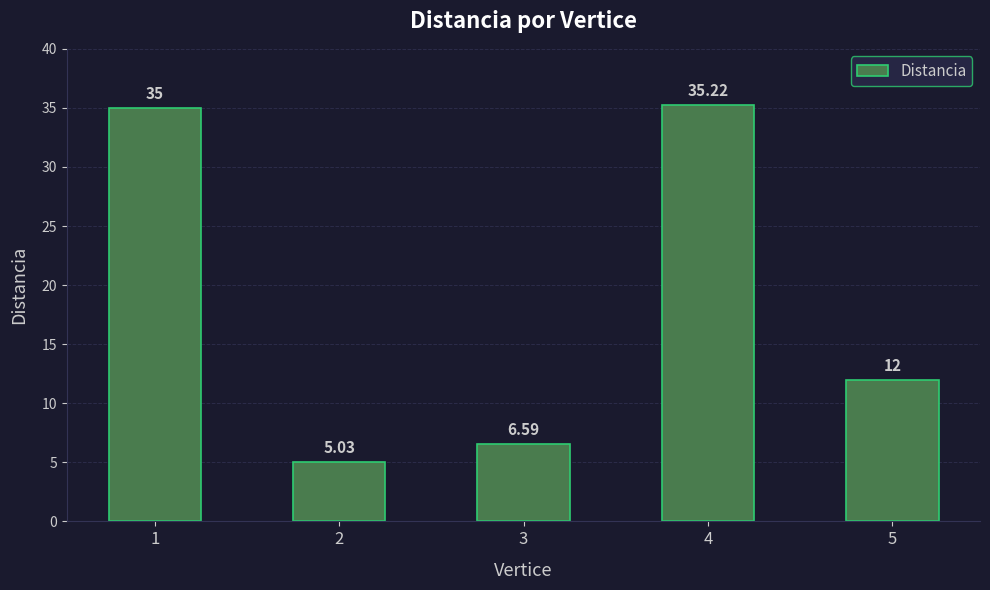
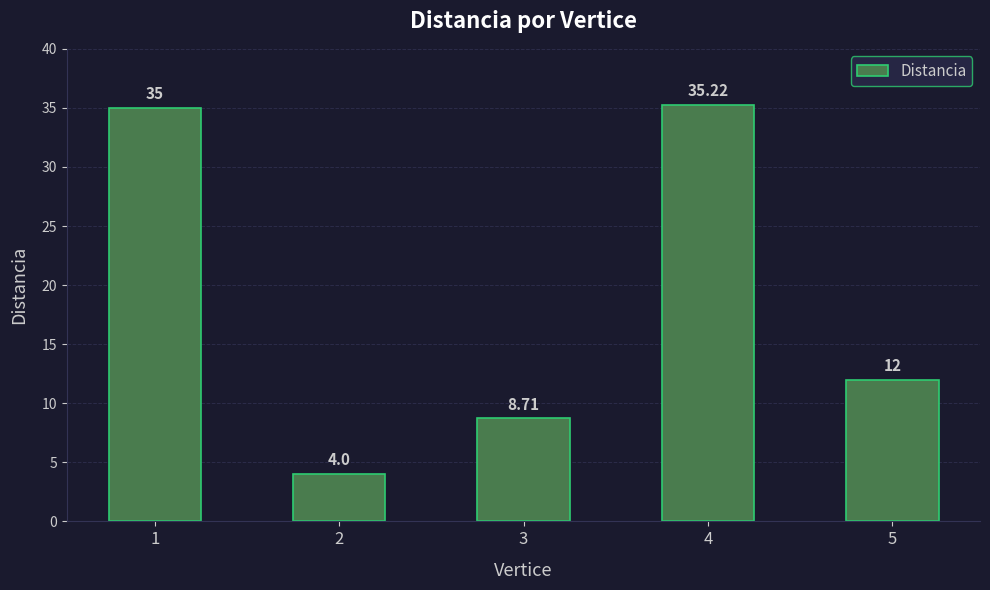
  {
    "1": 35,
-   "2": 5.03,
-   "3": 6.59,
+   "2": 4.0,
+   "3": 8.71,
    "4": 35.22,
    "5": 12
  }
